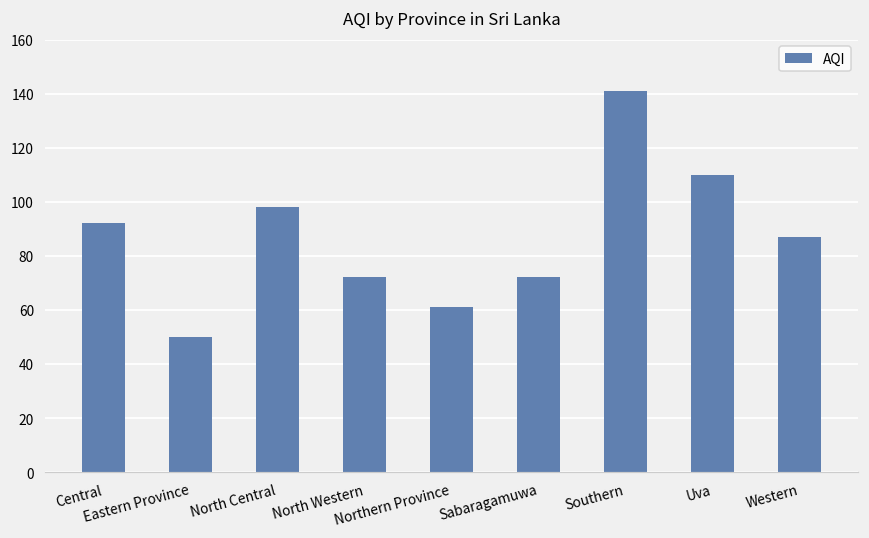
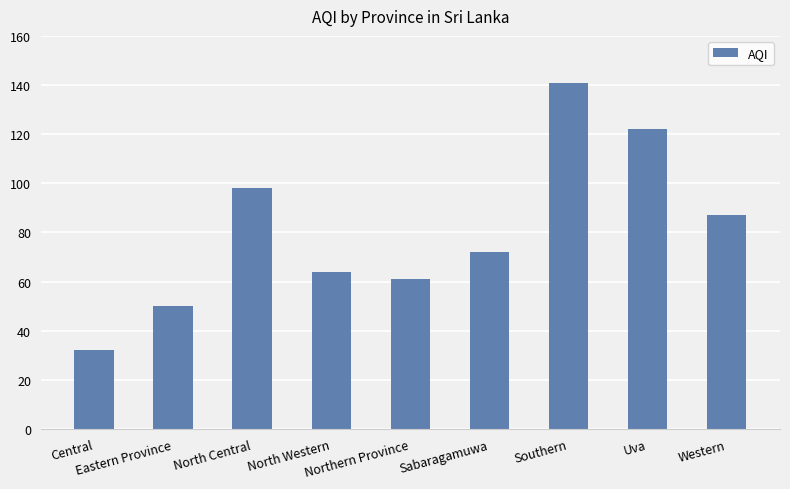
  {
-   "Central": 92,
+   "Central": 32,
    "Eastern Province": 50,
    "North Central": 98,
-   "North Western": 72,
+   "North Western": 64,
    "Northern Province": 61,
    "Sabaragamuwa": 72,
    "Southern": 141,
-   "Uva": 110,
+   "Uva": 122,
    "Western": 87
  }
